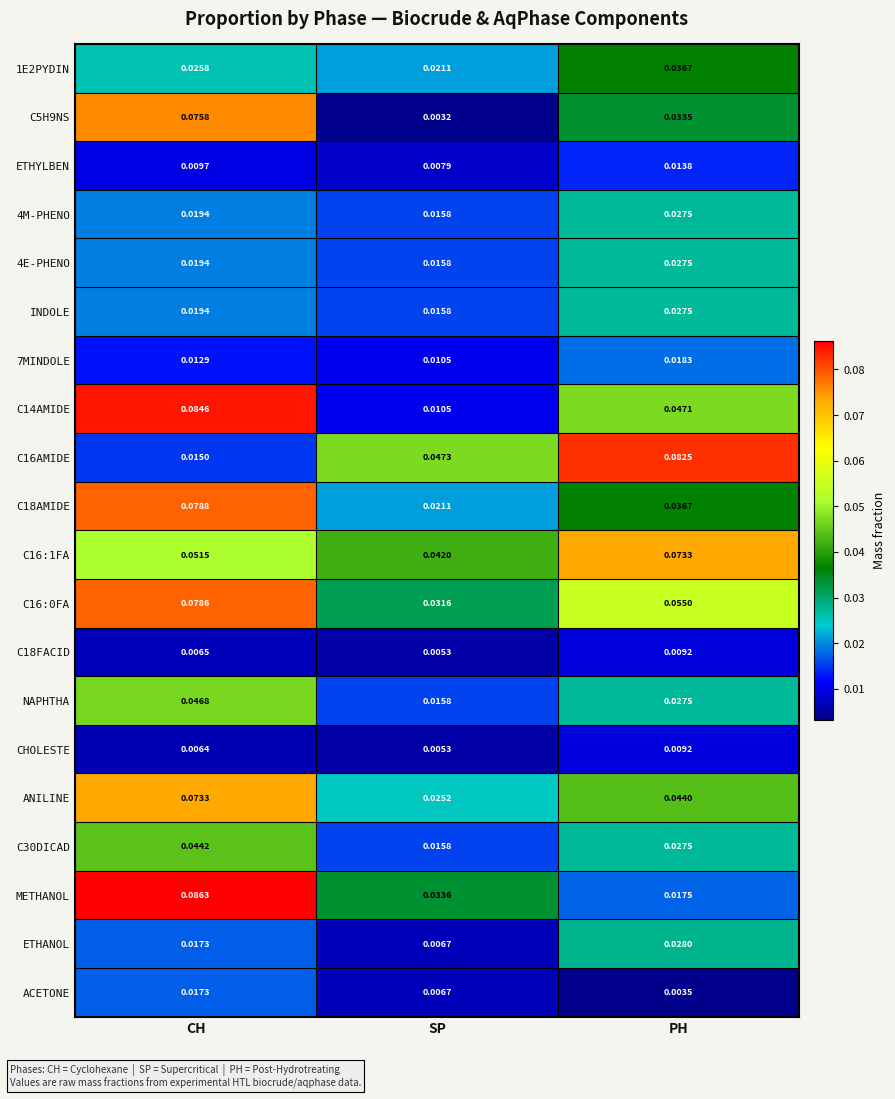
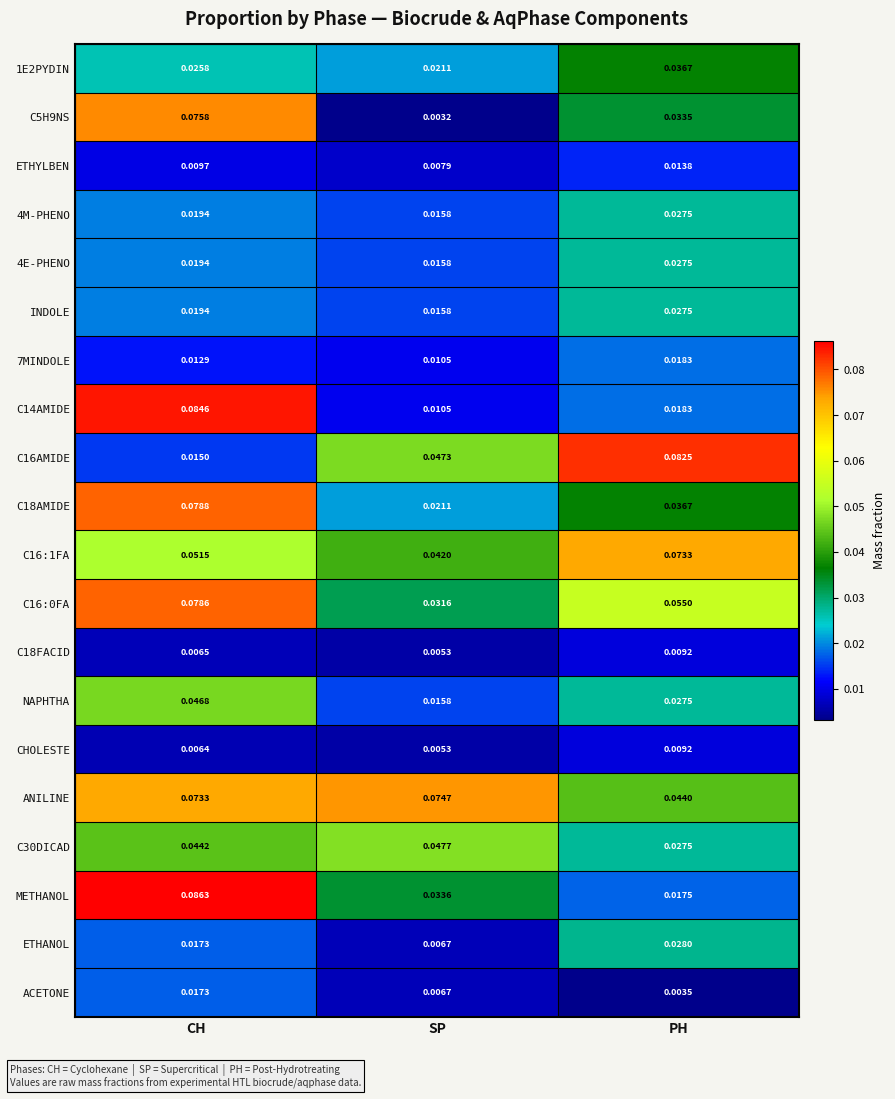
  {
    "1E2PYDIN": {
      "CH": 0.0258,
      "SP": 0.0211,
      "PH": 0.0367
    },
    "C5H9NS": {
      "CH": 0.0758,
      "SP": 0.0032,
      "PH": 0.0335
    },
    "ETHYLBEN": {
      "CH": 0.0097,
      "SP": 0.0079,
      "PH": 0.0138
    },
    "4M-PHENO": {
      "CH": 0.0194,
      "SP": 0.0158,
      "PH": 0.0275
    },
    "4E-PHENO": {
      "CH": 0.0194,
      "SP": 0.0158,
      "PH": 0.0275
    },
    "INDOLE": {
      "CH": 0.0194,
      "SP": 0.0158,
      "PH": 0.0275
    },
    "7MINDOLE": {
      "CH": 0.0129,
      "SP": 0.0105,
      "PH": 0.0183
    },
    "C14AMIDE": {
      "CH": 0.0846,
      "SP": 0.0105,
-     "PH": 0.0471
+     "PH": 0.0183
    },
    "C16AMIDE": {
      "CH": 0.0150,
      "SP": 0.0473,
      "PH": 0.0825
    },
    "C18AMIDE": {
      "CH": 0.0788,
      "SP": 0.0211,
      "PH": 0.0367
    },
    "C16:1FA": {
      "CH": 0.0515,
      "SP": 0.0420,
      "PH": 0.0733
    },
    "C16:0FA": {
      "CH": 0.0786,
      "SP": 0.0316,
      "PH": 0.0550
    },
    "C18FACID": {
      "CH": 0.0065,
      "SP": 0.0053,
      "PH": 0.0092
    },
    "NAPHTHA": {
      "CH": 0.0468,
      "SP": 0.0158,
      "PH": 0.0275
    },
    "CHOLESTE": {
      "CH": 0.0064,
      "SP": 0.0053,
      "PH": 0.0092
    },
    "ANILINE": {
      "CH": 0.0733,
-     "SP": 0.0252,
+     "SP": 0.0747,
      "PH": 0.0440
    },
    "C30DICAD": {
      "CH": 0.0442,
-     "SP": 0.0158,
+     "SP": 0.0477,
      "PH": 0.0275
    },
    "METHANOL": {
      "CH": 0.0863,
      "SP": 0.0336,
      "PH": 0.0175
    },
    "ETHANOL": {
      "CH": 0.0173,
      "SP": 0.0067,
      "PH": 0.0280
    },
    "ACETONE": {
      "CH": 0.0173,
      "SP": 0.0067,
      "PH": 0.0035
    }
  }
